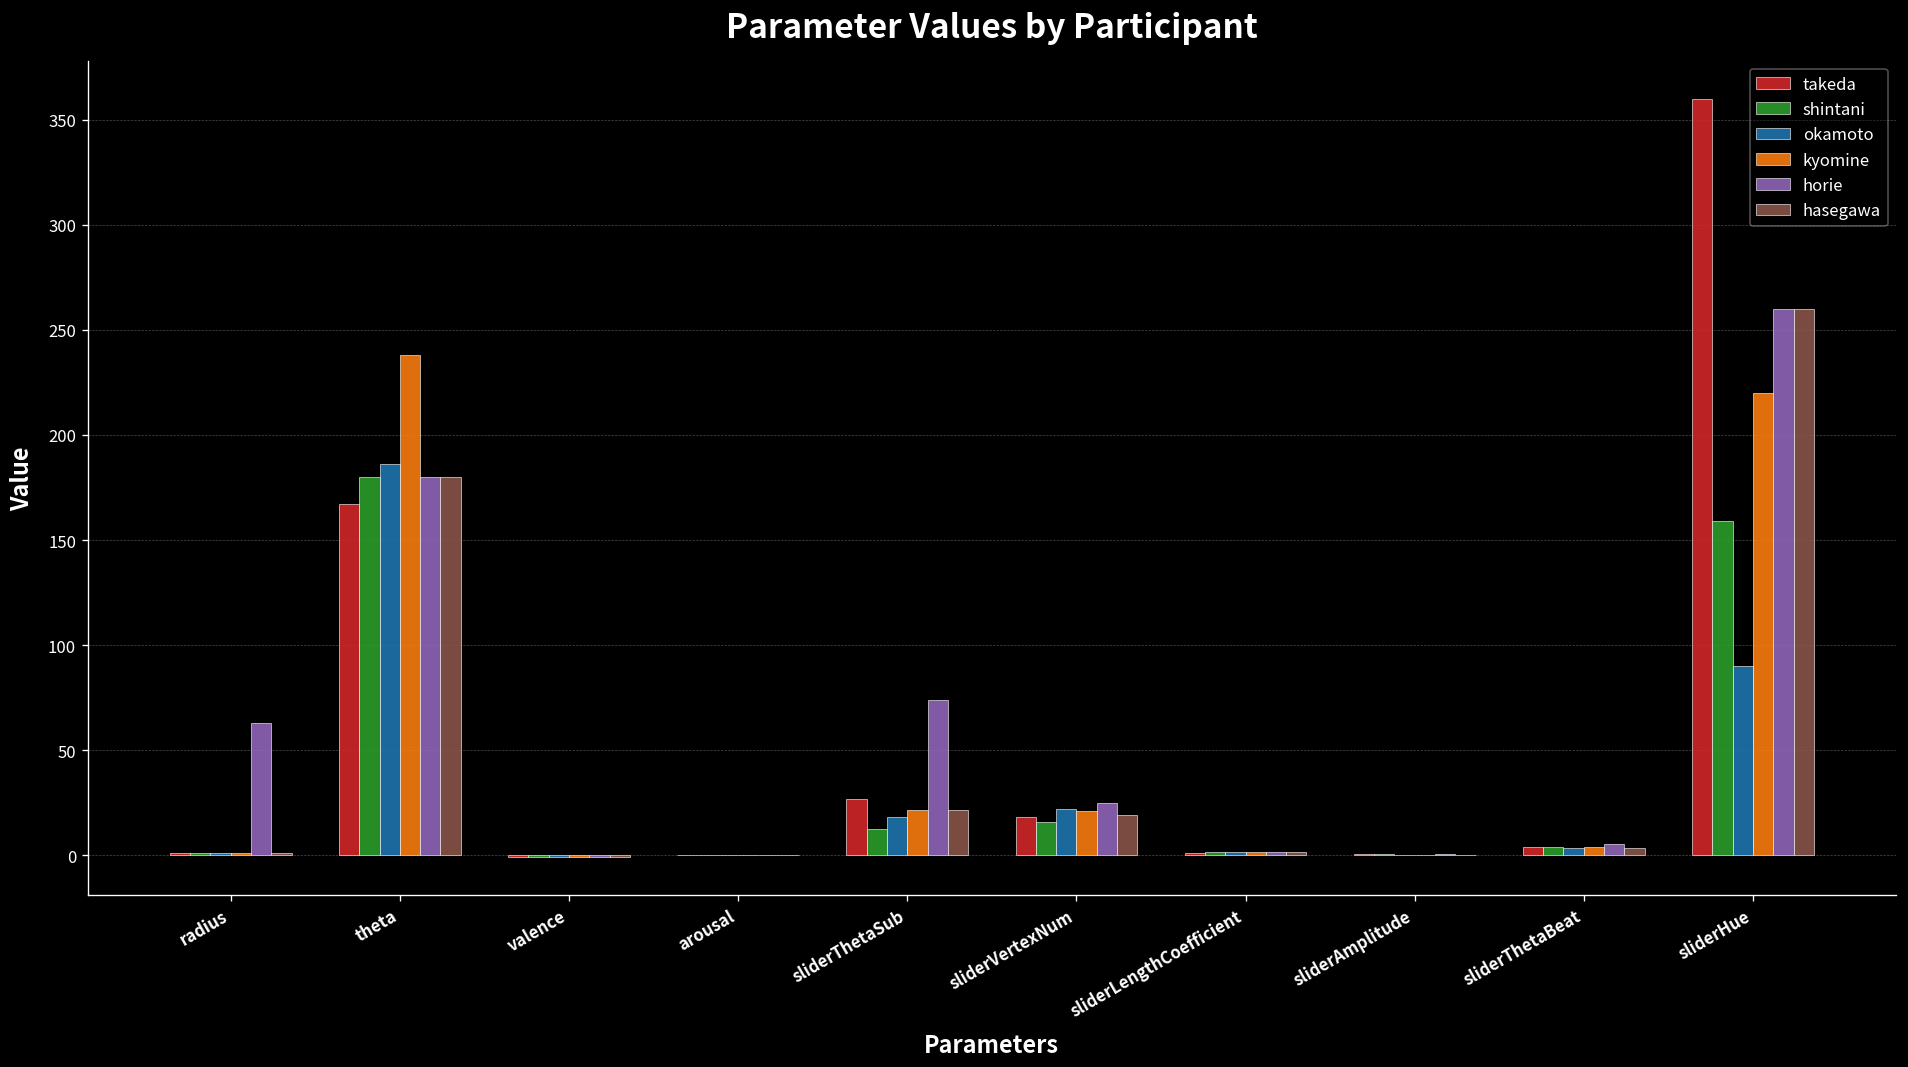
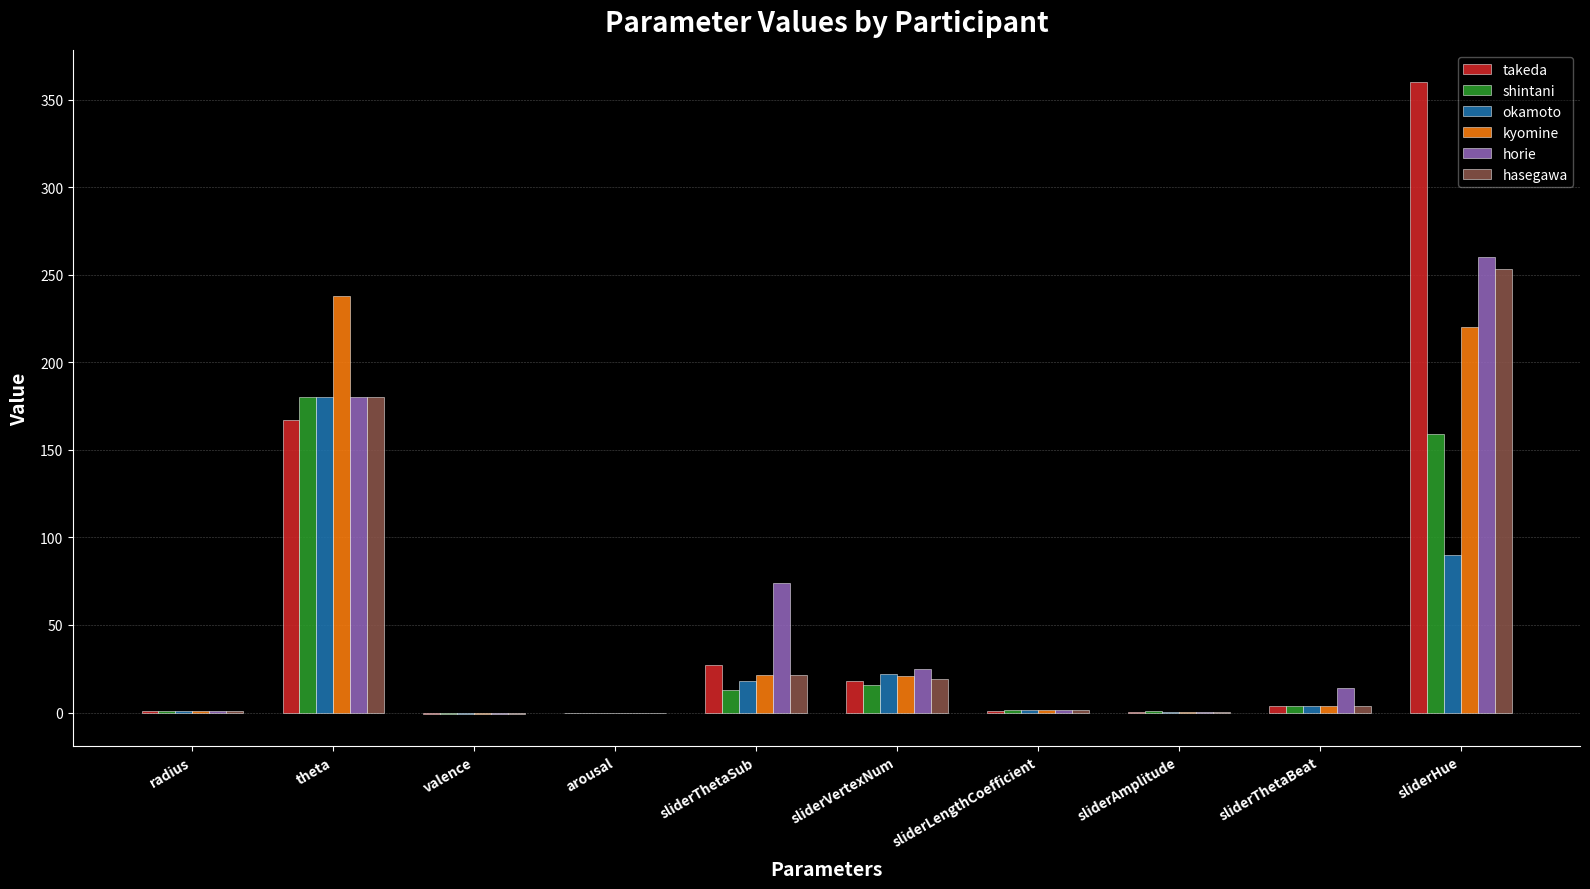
  {
    "takeda": {
      "theta": 167,
      "sliderThetaSub": 27,
      "sliderVertexNum": 18,
      "sliderThetaBeat": 4,
      "sliderHue": 360
    },
    "shintani": {
      "theta": 180,
      "sliderThetaSub": 13,
      "sliderVertexNum": 16,
      "sliderLengthCoefficient": 2,
      "sliderThetaBeat": 4,
      "sliderHue": 159
    },
    "okamoto": {
-     "theta": 186,
+     "theta": 180,
      "sliderThetaSub": 18,
      "sliderVertexNum": 22,
      "sliderLengthCoefficient": 2,
      "sliderThetaBeat": 4,
      "sliderHue": 90
    },
    "kyomine": {
      "theta": 238,
      "sliderThetaSub": 22,
      "sliderVertexNum": 21,
      "sliderThetaBeat": 4,
      "sliderHue": 220
    },
    "horie": {
-     "radius": 63,
+     "radius": 1,
      "theta": 180,
      "sliderThetaSub": 74,
      "sliderVertexNum": 25,
-     "sliderThetaBeat": 6,
+     "sliderThetaBeat": 14,
      "sliderHue": 260
    },
    "hasegawa": {
      "theta": 180,
      "sliderThetaSub": 22,
      "sliderVertexNum": 19,
      "sliderLengthCoefficient": 2,
      "sliderThetaBeat": 4,
-     "sliderHue": 260
+     "sliderHue": 253
    }
  }
